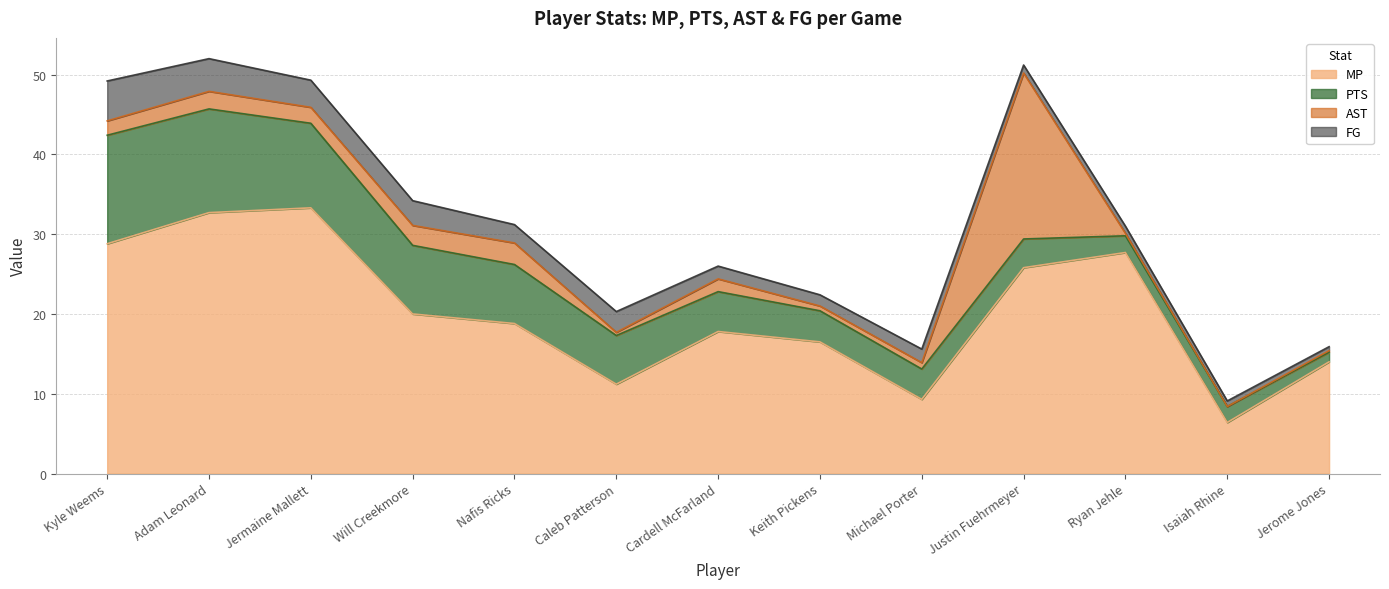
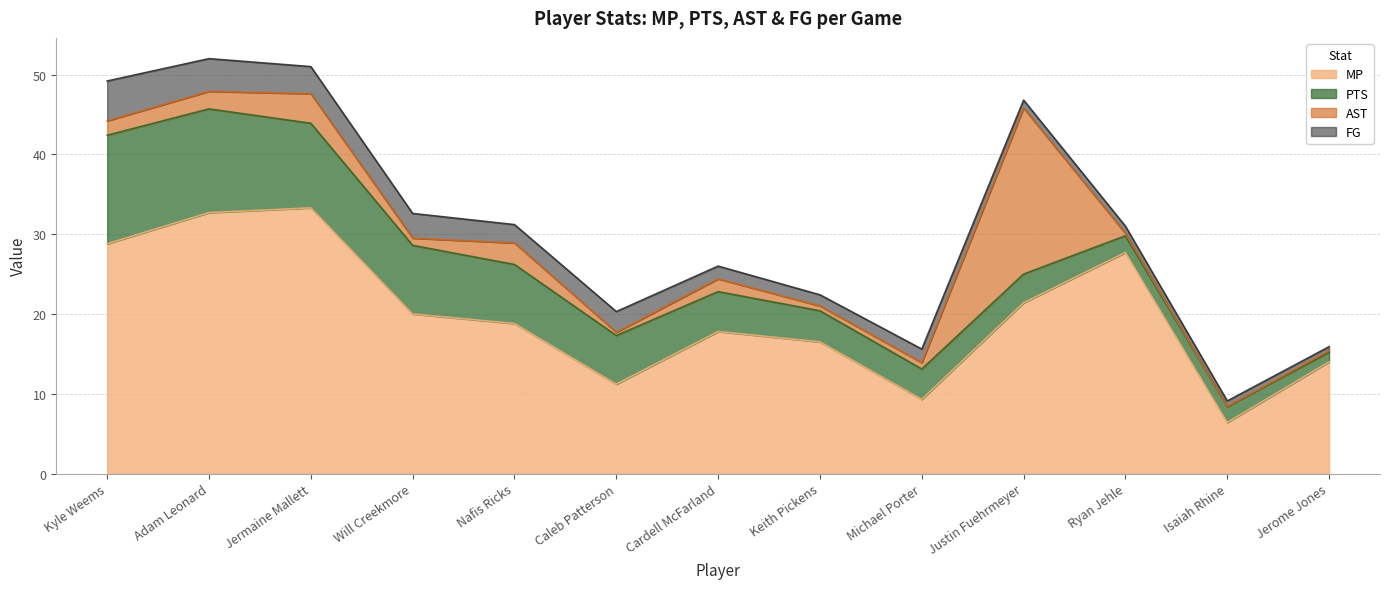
  {
    "MP": {
      "Kyle Weems": 29,
      "Adam Leonard": 33,
      "Jermaine Mallett": 33,
      "Will Creekmore": 20,
      "Nafis Ricks": 19,
      "Caleb Patterson": 11,
      "Cardell McFarland": 18,
      "Keith Pickens": 17,
      "Michael Porter": 9,
-     "Justin Fuehrmeyer": 26,
+     "Justin Fuehrmeyer": 21,
      "Ryan Jehle": 28,
      "Isaiah Rhine": 6,
      "Jerome Jones": 14
    },
    "AST": {
      "Kyle Weems": 2,
      "Adam Leonard": 2,
-     "Jermaine Mallett": 2,
-     "Will Creekmore": 3,
+     "Jermaine Mallett": 4,
+     "Will Creekmore": 1,
      "Nafis Ricks": 3,
      "Caleb Patterson": 0,
      "Cardell McFarland": 2,
      "Keith Pickens": 1,
      "Michael Porter": 1,
      "Justin Fuehrmeyer": 21
    }
  }
